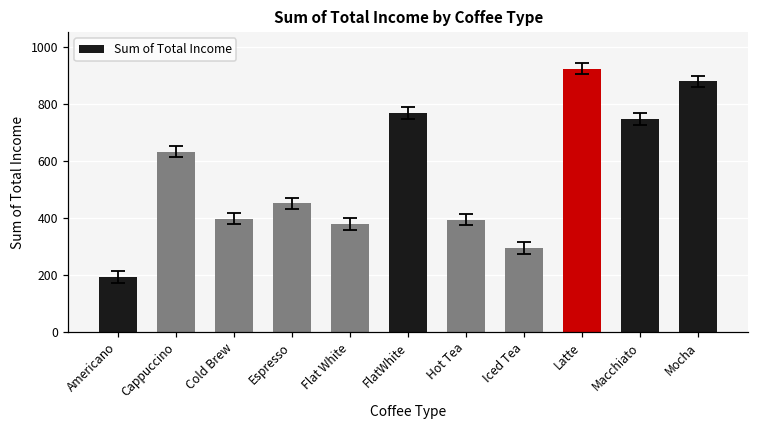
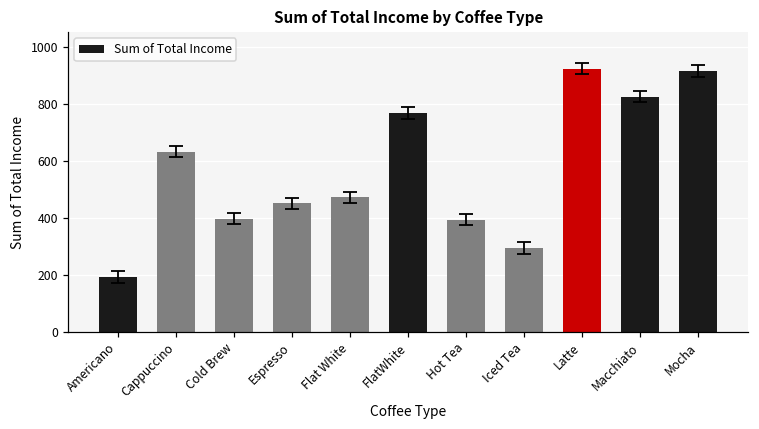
  {
    "Sum of Total Income": {
      "Americano": 190,
      "Cappuccino": 630,
      "Cold Brew": 400,
      "Espresso": 450,
-     "Flat White": 380,
+     "Flat White": 470,
      "FlatWhite": 770,
      "Hot Tea": 390,
      "Iced Tea": 290,
      "Latte": 920,
-     "Macchiato": 750,
-     "Mocha": 880
+     "Macchiato": 820,
+     "Mocha": 910
    }
  }
